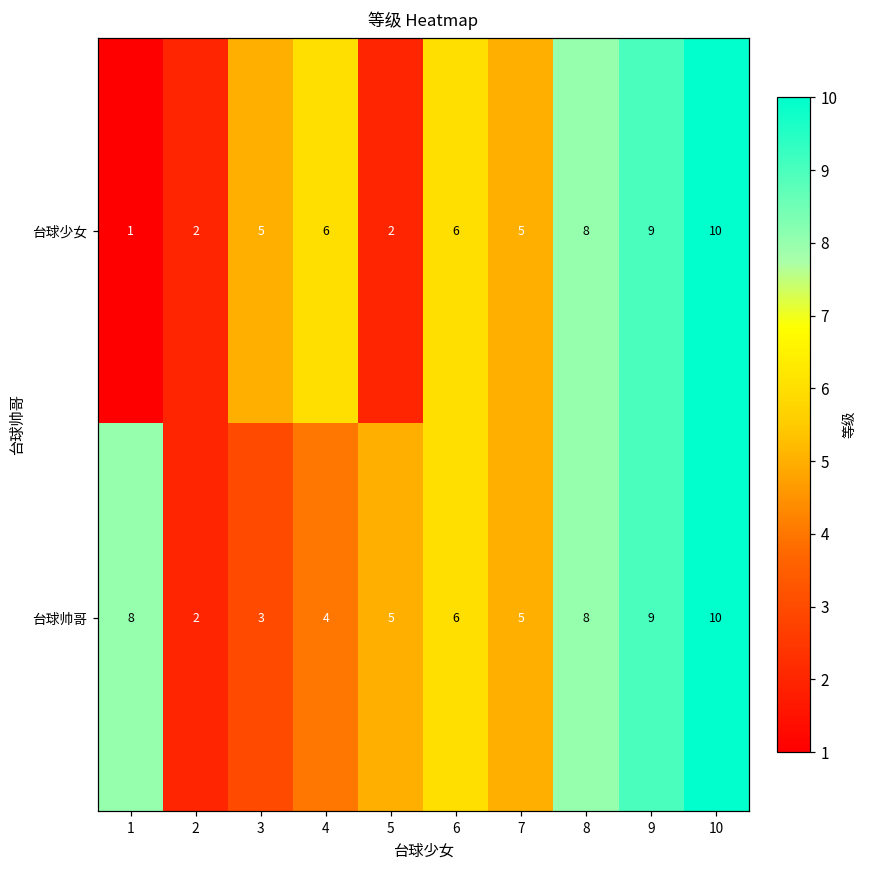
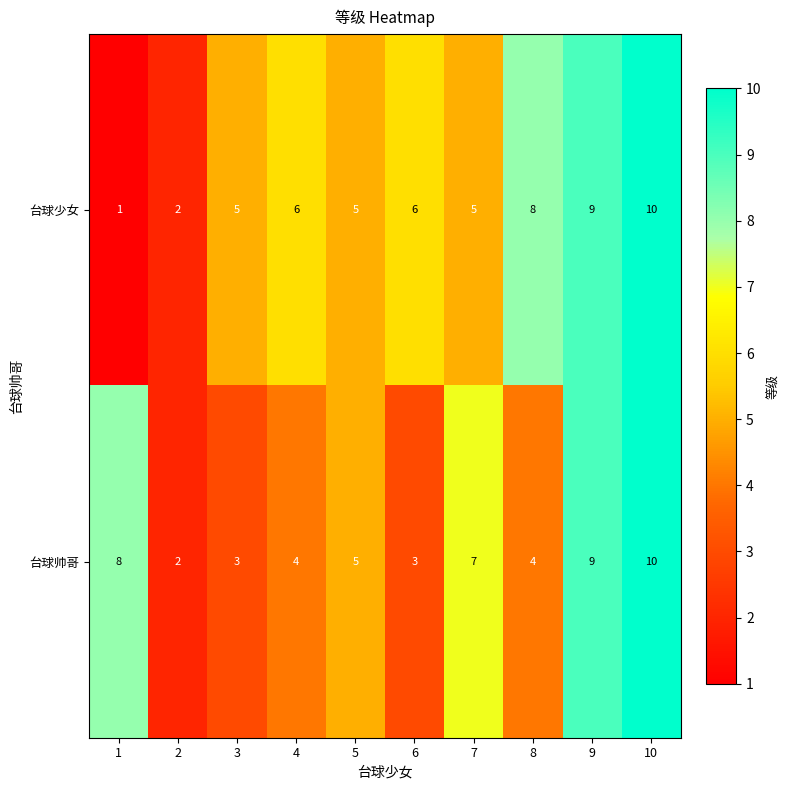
  {
    "台球少女": {
      "1": 1,
      "2": 2,
      "3": 5,
      "4": 6,
-     "5": 2,
+     "5": 5,
      "6": 6,
      "7": 5,
      "8": 8,
      "9": 9,
      "10": 10
    },
    "台球帅哥": {
      "1": 8,
      "2": 2,
      "3": 3,
      "4": 4,
      "5": 5,
-     "6": 6,
-     "7": 5,
-     "8": 8,
+     "6": 3,
+     "7": 7,
+     "8": 4,
      "9": 9,
      "10": 10
    }
  }
